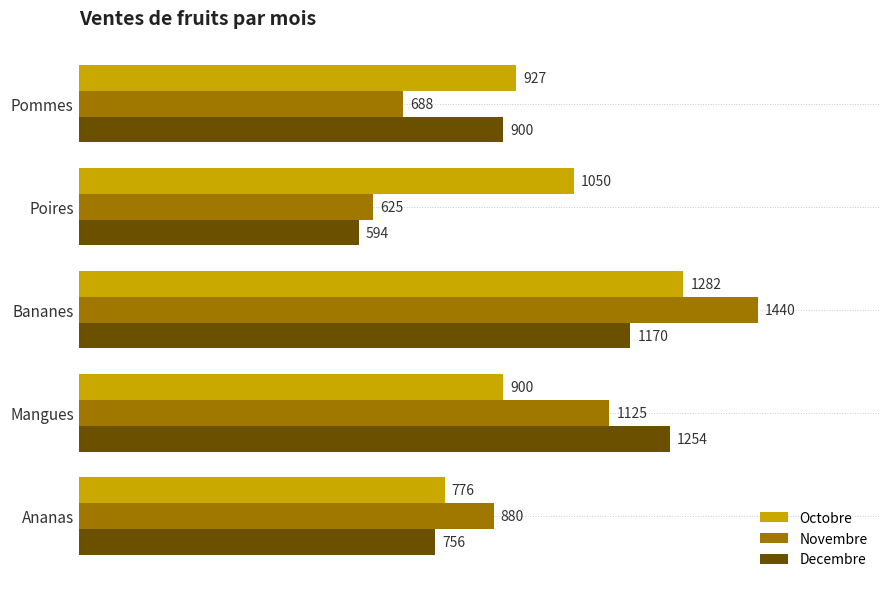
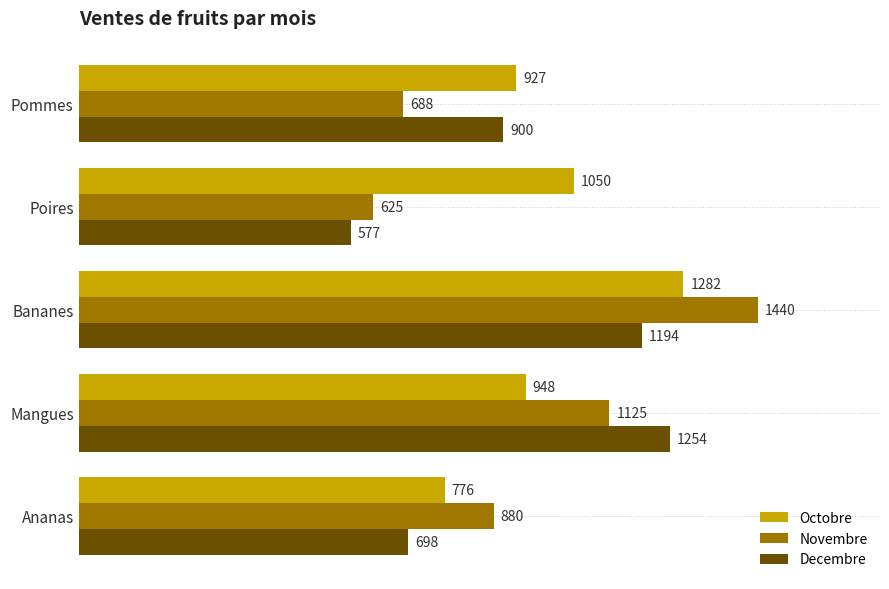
  {
    "Octobre": {
      "Pommes": 927,
      "Poires": 1050,
      "Bananes": 1282,
-     "Mangues": 900,
+     "Mangues": 948,
      "Ananas": 776
    },
    "Novembre": {
      "Pommes": 688,
      "Poires": 625,
      "Bananes": 1440,
      "Mangues": 1125,
      "Ananas": 880
    },
    "Decembre": {
      "Pommes": 900,
-     "Poires": 594,
-     "Bananes": 1170,
+     "Poires": 577,
+     "Bananes": 1194,
      "Mangues": 1254,
-     "Ananas": 756
+     "Ananas": 698
    }
  }
